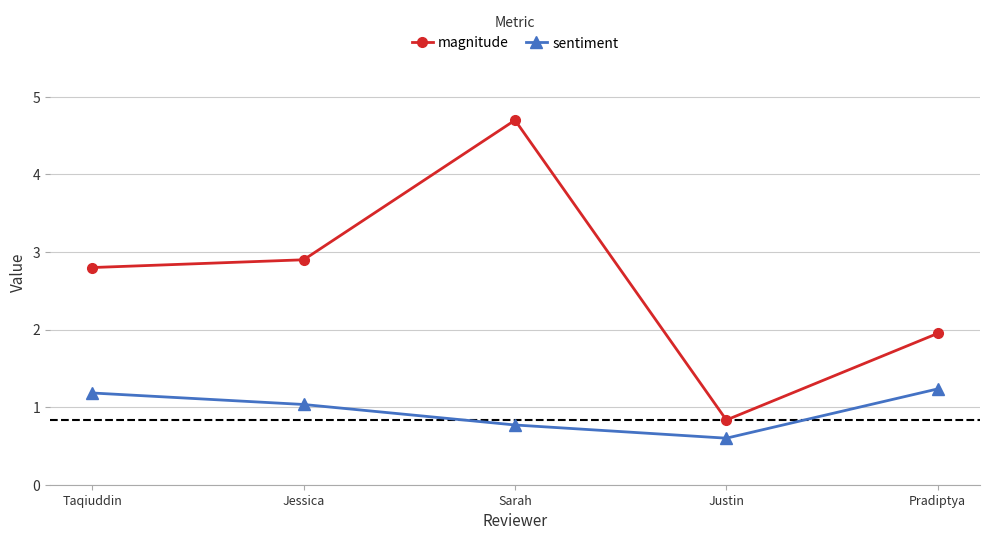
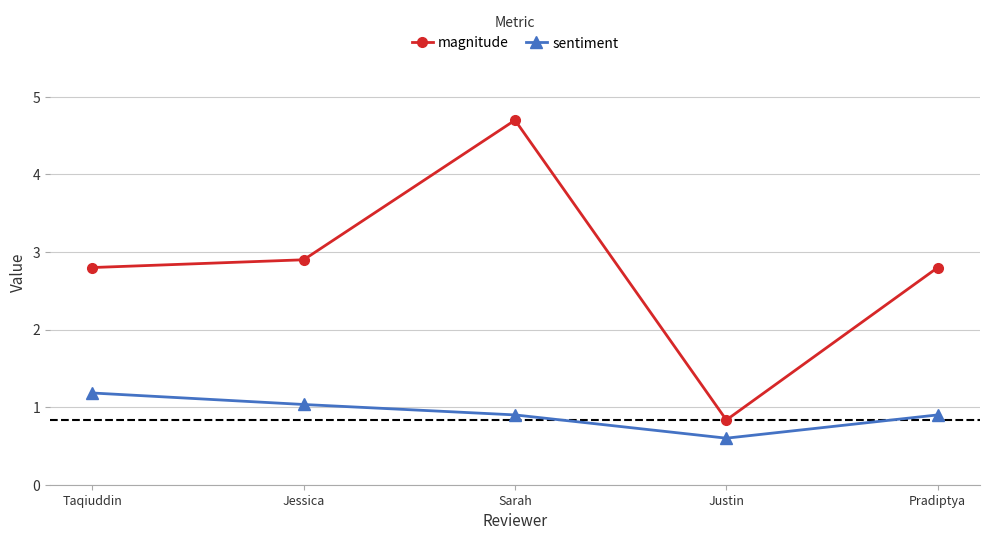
  {
    "magnitude": {
      "Taqiuddin": 2.8,
      "Jessica": 2.9,
      "Sarah": 4.7,
      "Justin": 0.8,
-     "Pradiptya": 2.0
+     "Pradiptya": 2.8
    },
    "sentiment": {
      "Taqiuddin": 1.2,
      "Jessica": 1.0,
-     "Sarah": 0.8,
+     "Sarah": 0.9,
      "Justin": 0.6,
-     "Pradiptya": 1.2
+     "Pradiptya": 0.9
    }
  }
